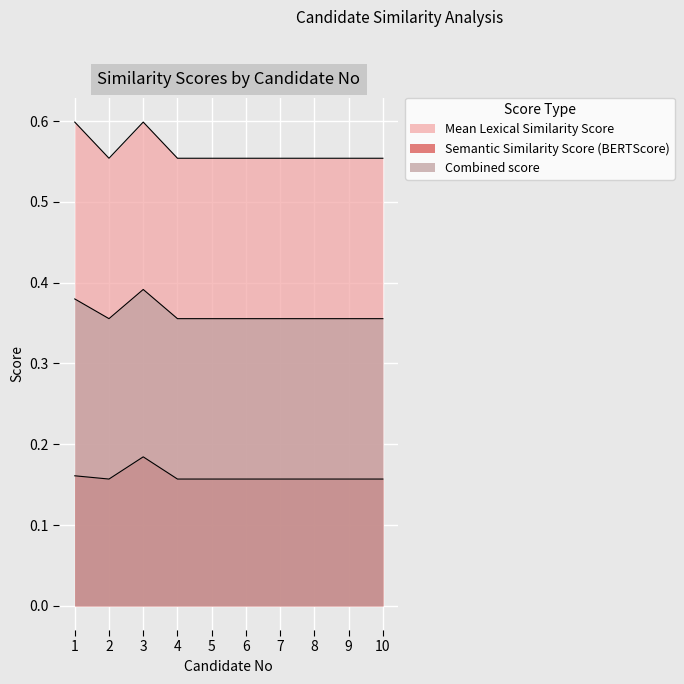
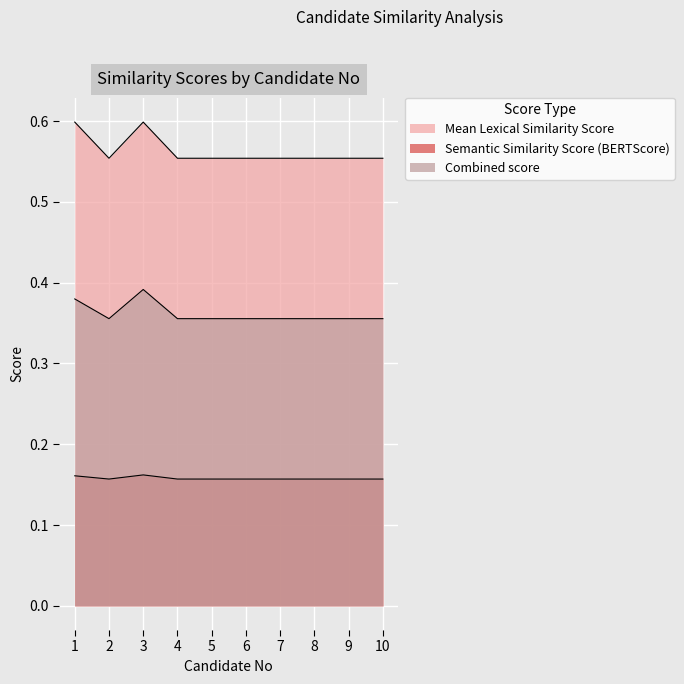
  {
    "Semantic Similarity Score (BERTScore)": {
      "1": 0.16,
      "2": 0.16,
-     "3": 0.18,
+     "3": 0.16,
      "4": 0.16,
      "5": 0.16,
      "6": 0.16,
      "7": 0.16,
      "8": 0.16,
      "9": 0.16,
      "10": 0.16
    }
  }
